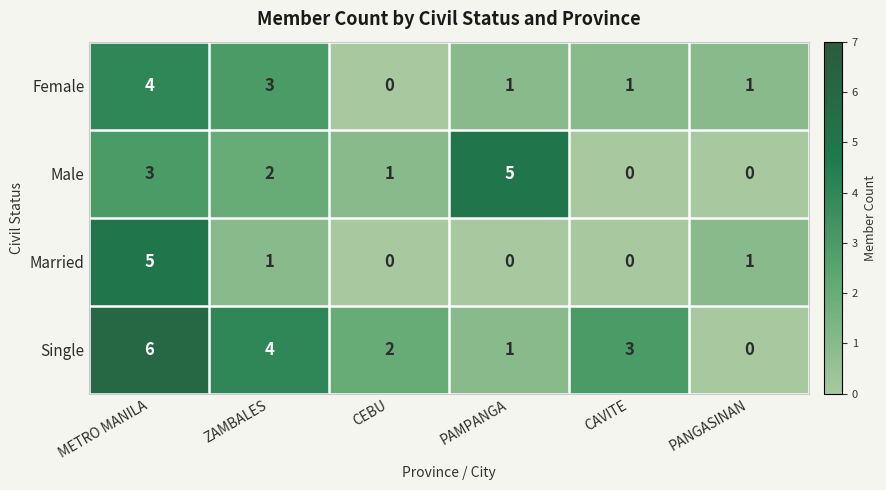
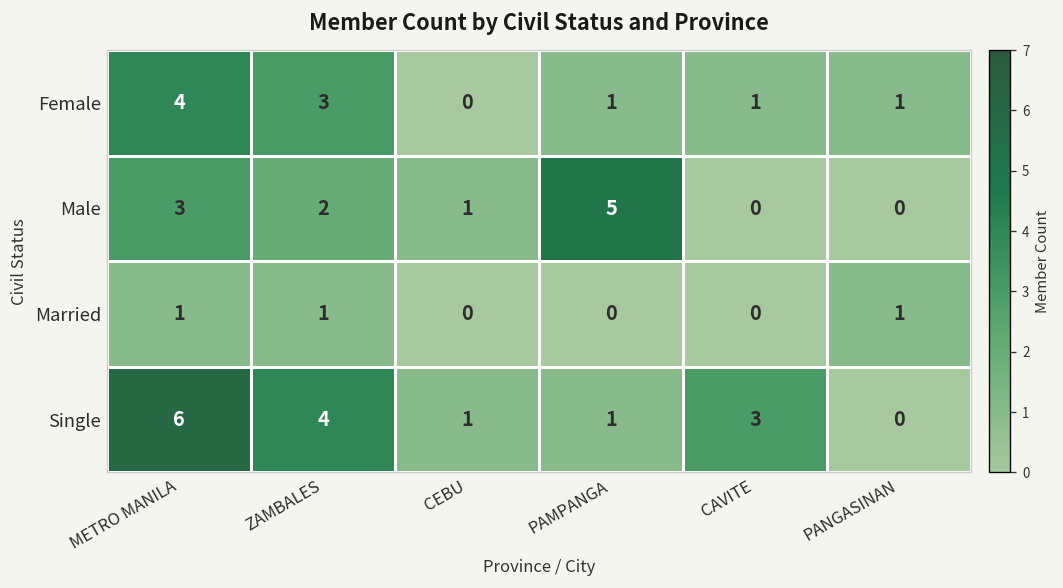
  {
    "Female": {
      "METRO MANILA": 4,
      "ZAMBALES": 3,
      "CEBU": 0,
      "PAMPANGA": 1,
      "CAVITE": 1,
      "PANGASINAN": 1
    },
    "Male": {
      "METRO MANILA": 3,
      "ZAMBALES": 2,
      "CEBU": 1,
      "PAMPANGA": 5,
      "CAVITE": 0,
      "PANGASINAN": 0
    },
    "Married": {
-     "METRO MANILA": 5,
+     "METRO MANILA": 1,
      "ZAMBALES": 1,
      "CEBU": 0,
      "PAMPANGA": 0,
      "CAVITE": 0,
      "PANGASINAN": 1
    },
    "Single": {
      "METRO MANILA": 6,
      "ZAMBALES": 4,
-     "CEBU": 2,
+     "CEBU": 1,
      "PAMPANGA": 1,
      "CAVITE": 3,
      "PANGASINAN": 0
    }
  }
